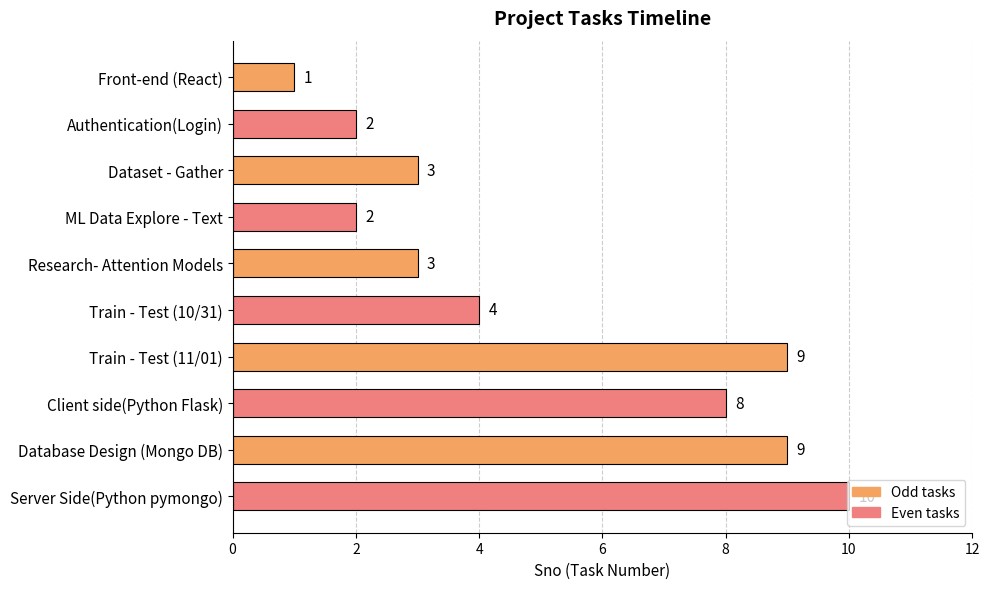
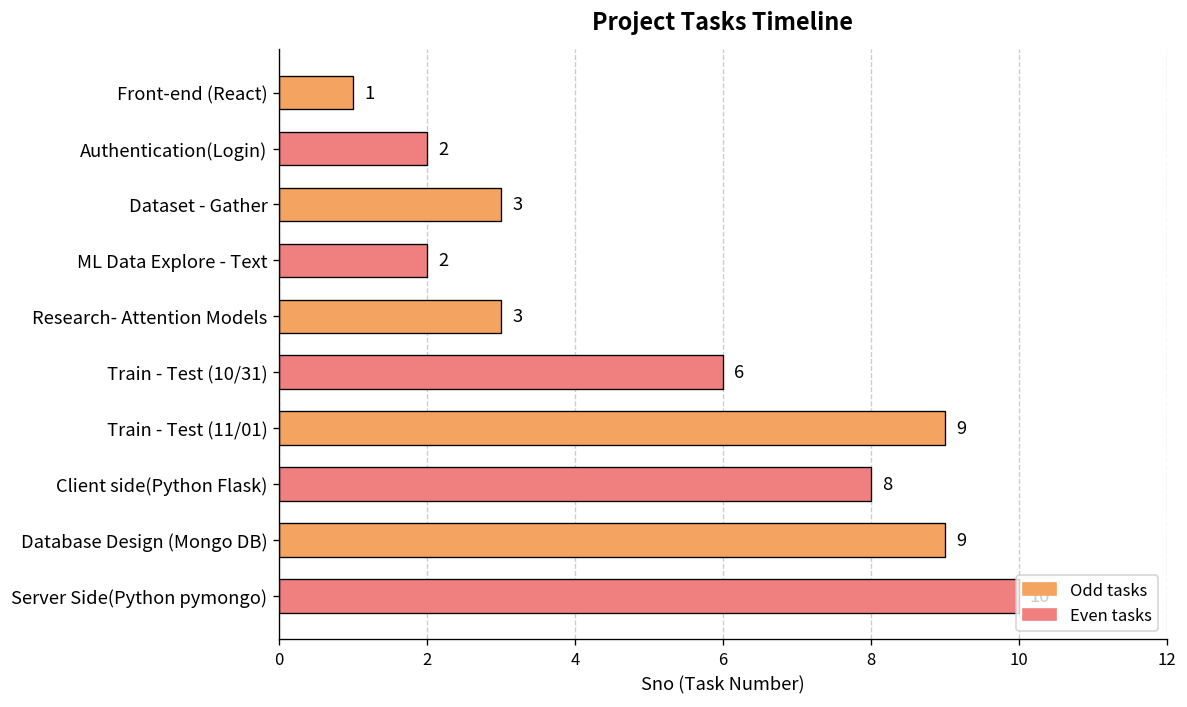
  {
    "Front-end (React)": 1,
    "Authentication(Login)": 2,
    "Dataset - Gather": 3,
    "ML Data Explore - Text": 2,
    "Research- Attention Models": 3,
-   "Train - Test (10/31)": 4,
+   "Train - Test (10/31)": 6,
    "Train - Test (11/01)": 9,
    "Client side(Python Flask)": 8,
    "Database Design (Mongo DB)": 9
  }
